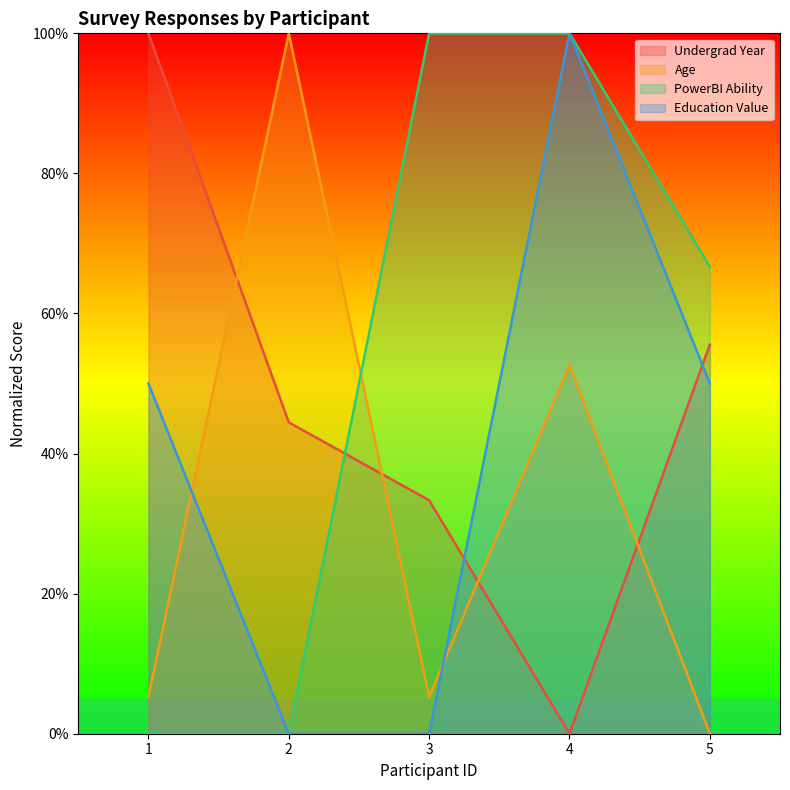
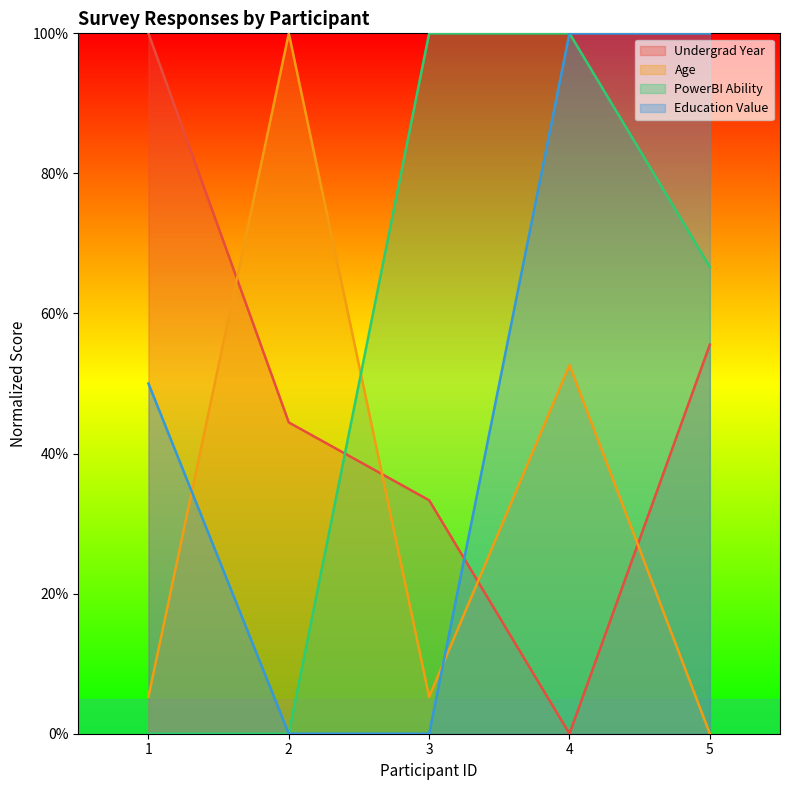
  {
    "PowerBI Ability": {
      "3": "100%",
      "5": "67%"
    },
    "Education Value": {
      "1": "50%",
-     "5": "50%"
+     "5": "100%"
    }
  }
